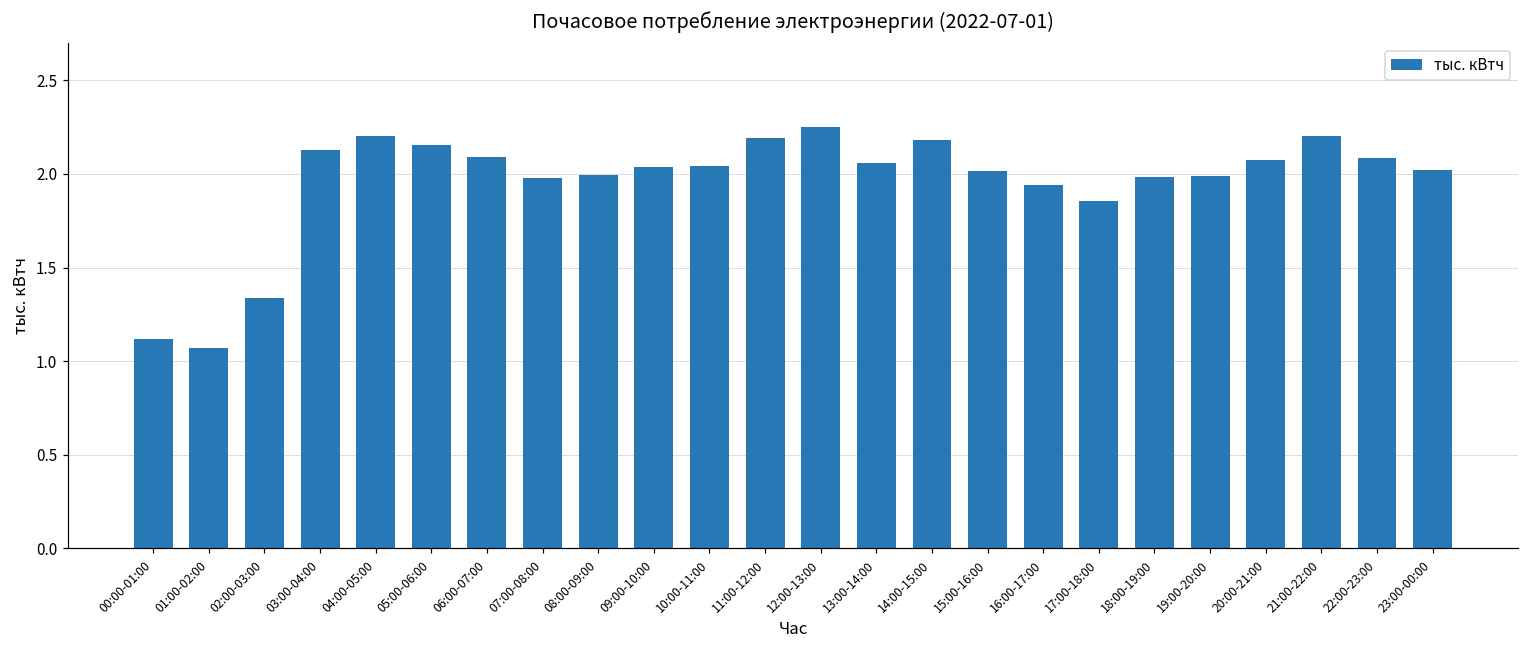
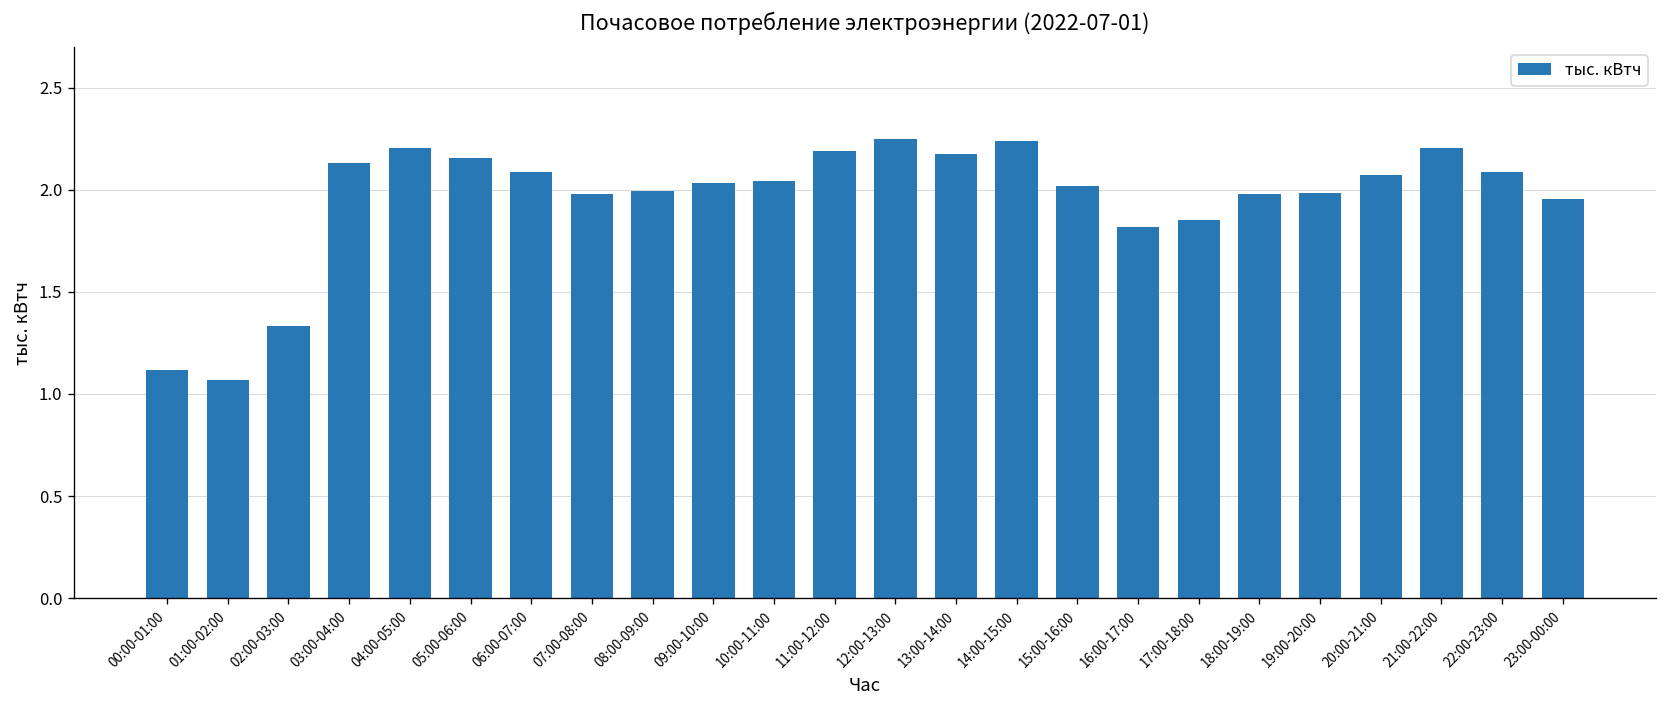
  {
    "00:00-01:00": 1.12,
    "01:00-02:00": 1.07,
    "02:00-03:00": 1.33,
    "03:00-04:00": 2.13,
    "04:00-05:00": 2.20,
    "05:00-06:00": 2.16,
    "06:00-07:00": 2.09,
    "07:00-08:00": 1.98,
    "08:00-09:00": 1.99,
    "09:00-10:00": 2.03,
    "10:00-11:00": 2.04,
    "11:00-12:00": 2.19,
    "12:00-13:00": 2.25,
-   "13:00-14:00": 2.06,
-   "14:00-15:00": 2.18,
+   "13:00-14:00": 2.18,
+   "14:00-15:00": 2.24,
    "15:00-16:00": 2.02,
-   "16:00-17:00": 1.94,
+   "16:00-17:00": 1.82,
    "17:00-18:00": 1.85,
    "18:00-19:00": 1.98,
    "19:00-20:00": 1.99,
    "20:00-21:00": 2.07,
    "21:00-22:00": 2.20,
    "22:00-23:00": 2.09,
-   "23:00-00:00": 2.02
+   "23:00-00:00": 1.95
  }
